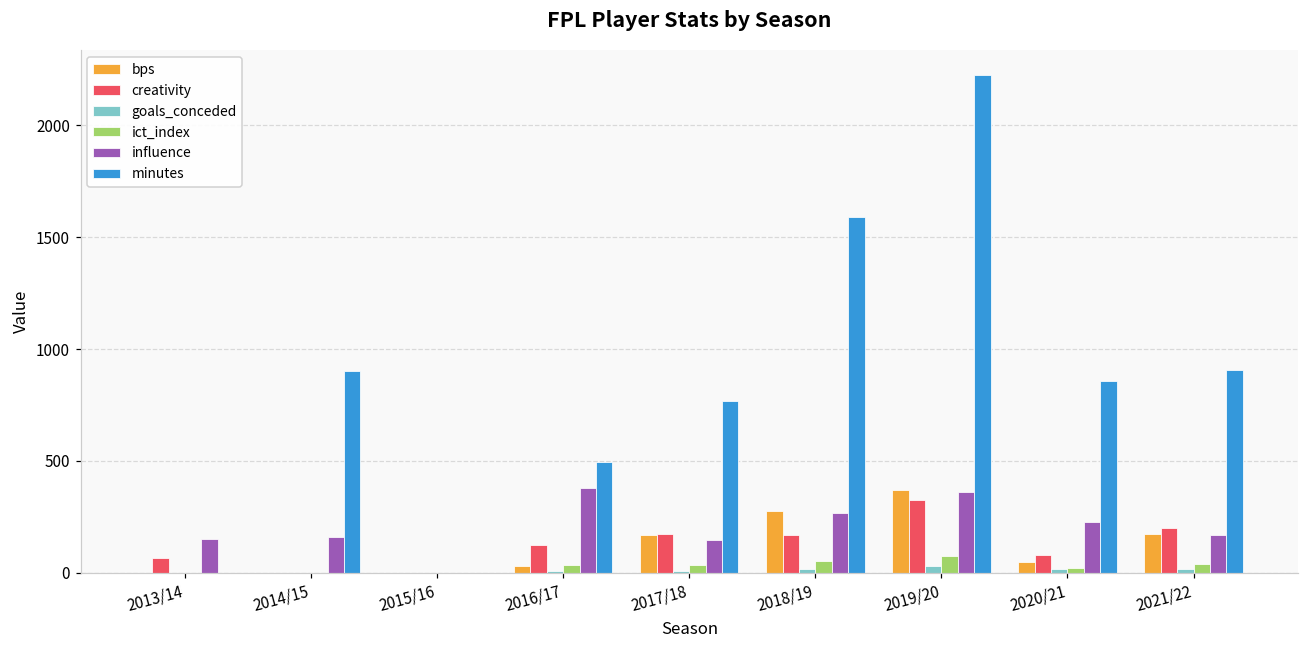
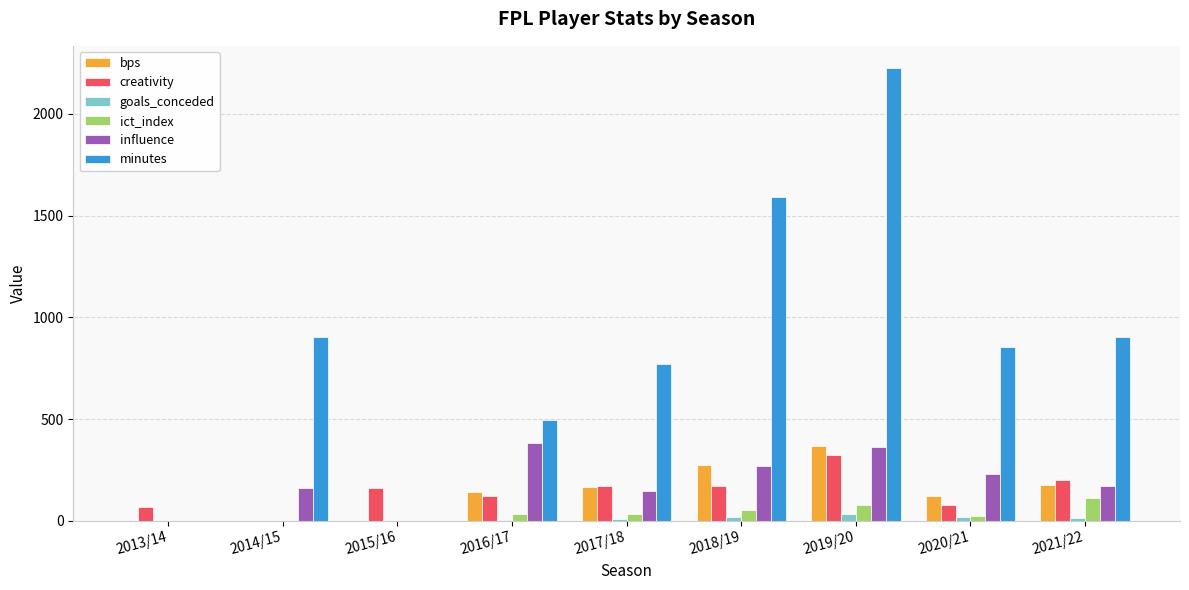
  {
    "bps": {
      "2013/14": 0,
      "2014/15": 0,
      "2015/16": 0,
-     "2016/17": 30,
+     "2016/17": 140,
      "2017/18": 170,
      "2018/19": 280,
      "2019/20": 370,
-     "2020/21": 50,
+     "2020/21": 120,
      "2021/22": 180
    },
    "creativity": {
      "2013/14": 70,
      "2014/15": 0,
-     "2015/16": 0,
+     "2015/16": 160,
      "2016/17": 120,
      "2017/18": 170,
      "2018/19": 170,
      "2019/20": 320,
      "2020/21": 80,
      "2021/22": 200
    },
    "goals_conceded": {
      "2013/14": 0,
      "2014/15": 0,
      "2015/16": 0,
      "2018/19": 20,
      "2019/20": 30,
      "2020/21": 20,
      "2021/22": 20
    },
    "ict_index": {
      "2013/14": 0,
      "2014/15": 0,
      "2015/16": 0,
      "2016/17": 30,
      "2017/18": 30,
      "2018/19": 50,
      "2019/20": 80,
      "2020/21": 20,
-     "2021/22": 40
+     "2021/22": 110
    },
    "influence": {
-     "2013/14": 150,
+     "2013/14": 0,
      "2014/15": 160,
      "2015/16": 0,
      "2016/17": 380,
      "2017/18": 140,
      "2018/19": 270,
      "2019/20": 360,
      "2020/21": 230,
      "2021/22": 170
    },
    "minutes": {
      "2013/14": 0,
      "2014/15": 900,
      "2015/16": 0,
      "2016/17": 490,
      "2017/18": 770,
      "2018/19": 1590,
      "2019/20": 2220,
      "2020/21": 860,
      "2021/22": 900
    }
  }
